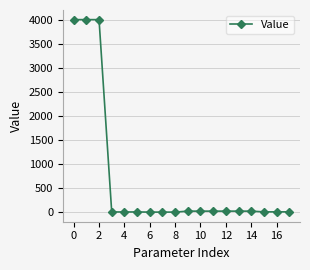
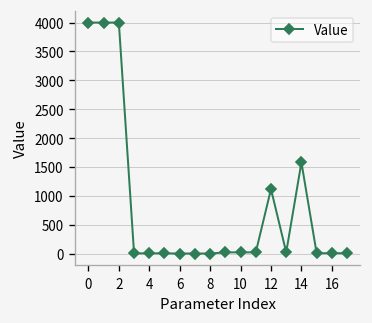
  {
    "0": 4000,
    "2": 4000,
    "4": 0,
    "6": 0,
    "8": 0,
    "10": 0,
-   "12": 0,
-   "14": 0,
+   "12": 1100,
+   "14": 1600,
    "16": 0
  }
